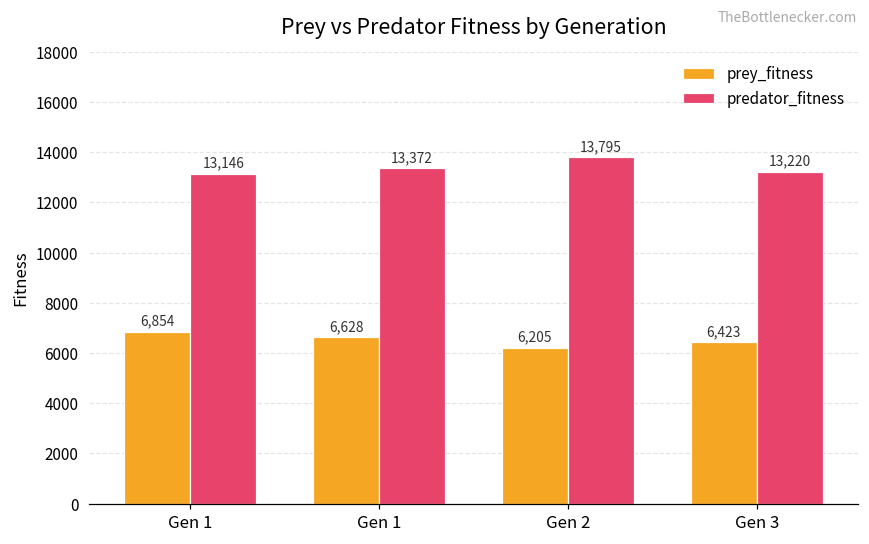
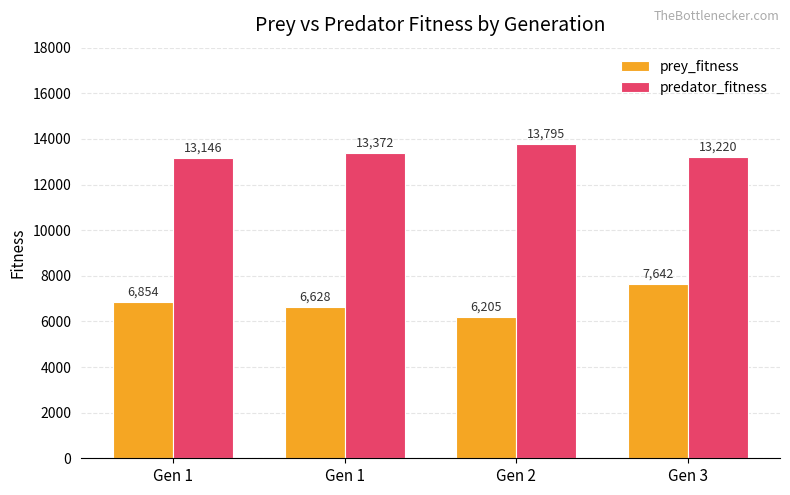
  {
    "prey_fitness": {
      "Gen 2": "6,205",
-     "Gen 3": "6,423"
+     "Gen 3": "7,642"
    },
    "predator_fitness": {
      "Gen 2": "13,795",
      "Gen 3": "13,220"
    }
  }
